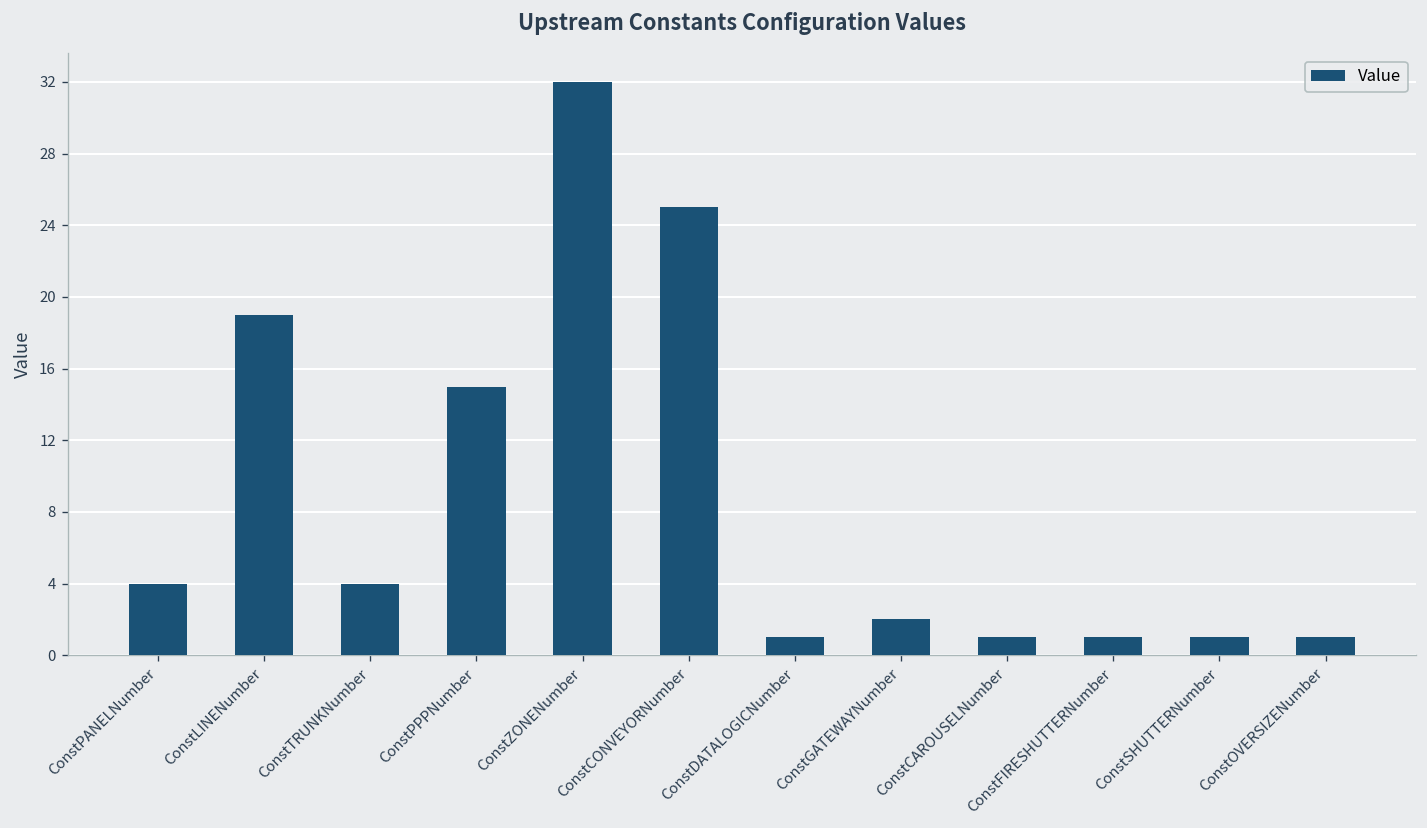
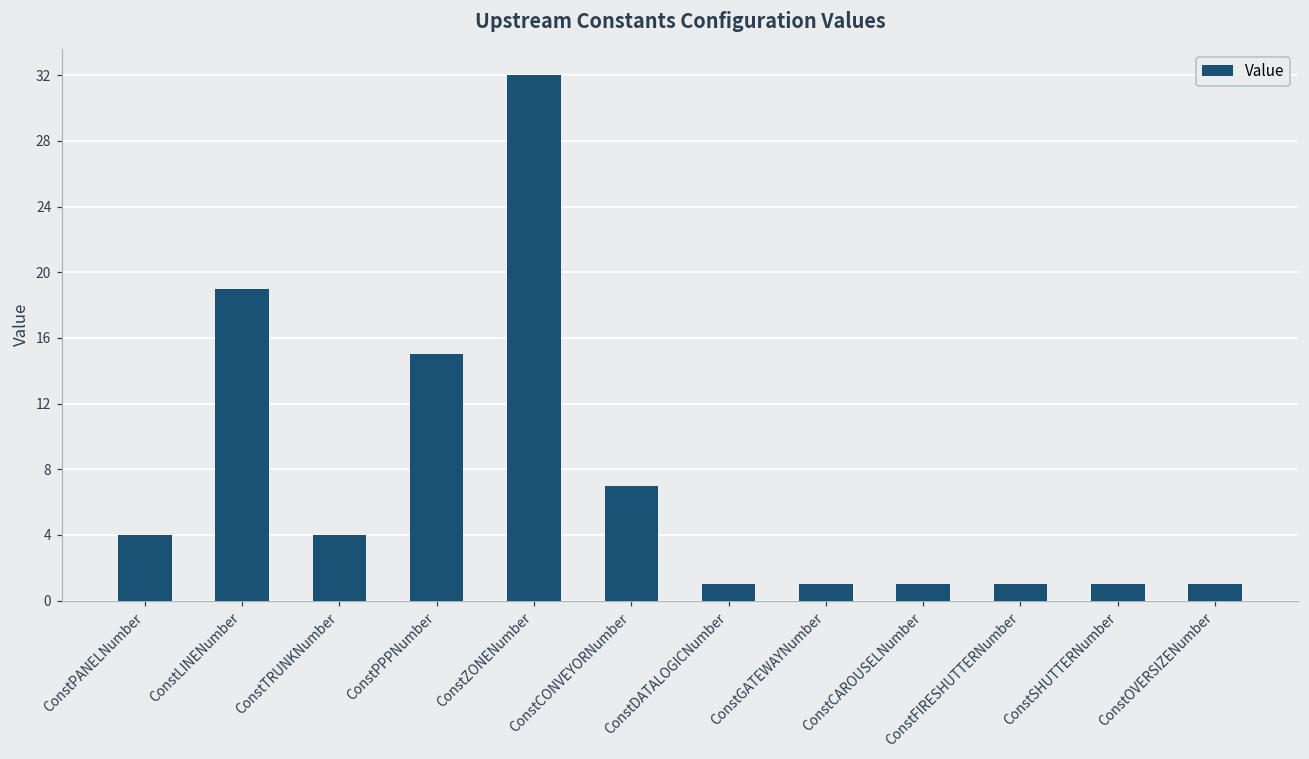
  {
    "ConstPANELNumber": 4,
    "ConstLINENumber": 19,
    "ConstTRUNKNumber": 4,
    "ConstPPPNumber": 15,
    "ConstZONENumber": 32,
-   "ConstCONVEYORNumber": 25,
+   "ConstCONVEYORNumber": 7,
    "ConstDATALOGICNumber": 1,
-   "ConstGATEWAYNumber": 2,
+   "ConstGATEWAYNumber": 1,
    "ConstCAROUSELNumber": 1,
    "ConstFIRESHUTTERNumber": 1,
    "ConstSHUTTERNumber": 1,
    "ConstOVERSIZENumber": 1
  }
